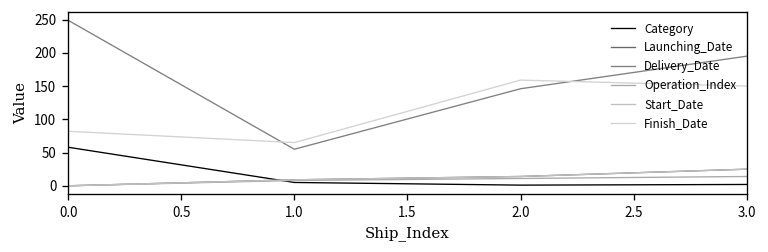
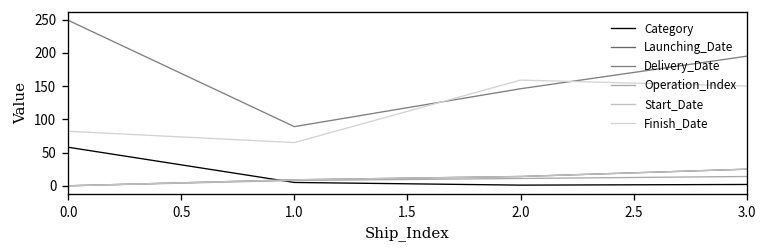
  {
    "Category": {
      "0.0": 60,
      "2.0": 0,
      "3.0": 0
    },
    "Delivery_Date": {
      "0.0": 250,
-     "1.0": 60,
+     "1.0": 90,
      "2.0": 150,
      "3.0": 200
    }
  }
